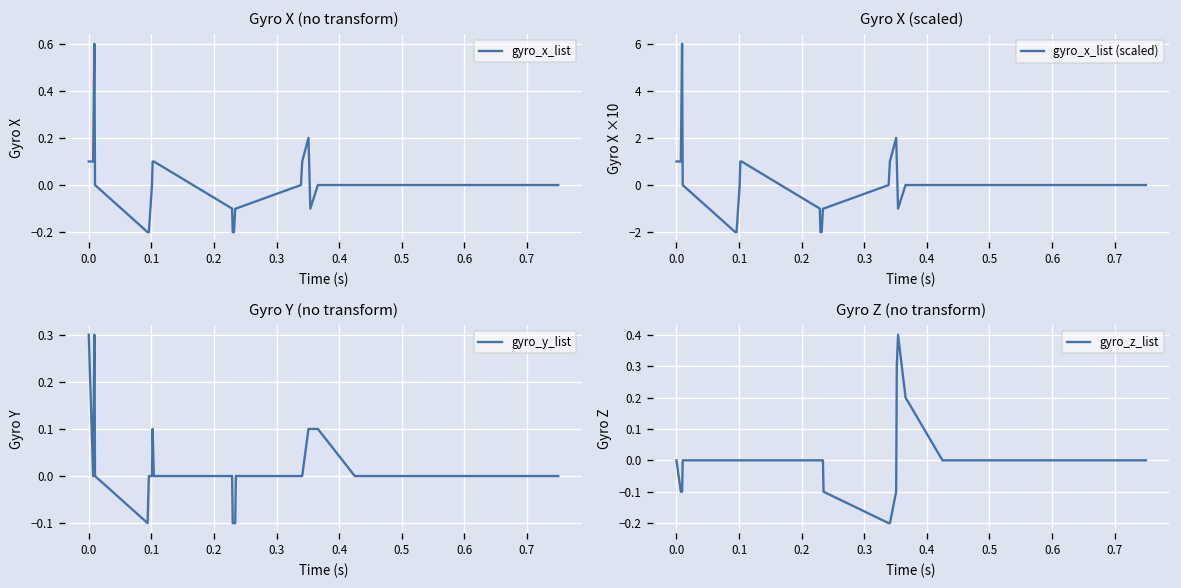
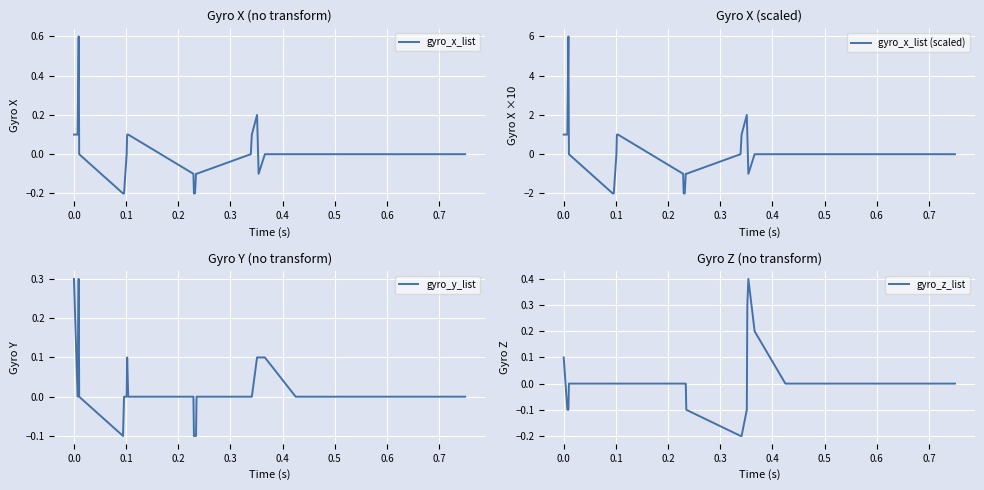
  {
    "Gyro X (no transform)": {
      "0.0": 0.10
    },
    "Gyro X (scaled)": {
      "0.0": 1.0
    },
    "Gyro Y (no transform)": {
      "0.0": 0.30
    },
    "Gyro Z (no transform)": {
-     "0.0": 0.0
+     "0.0": 0.1
    }
  }
